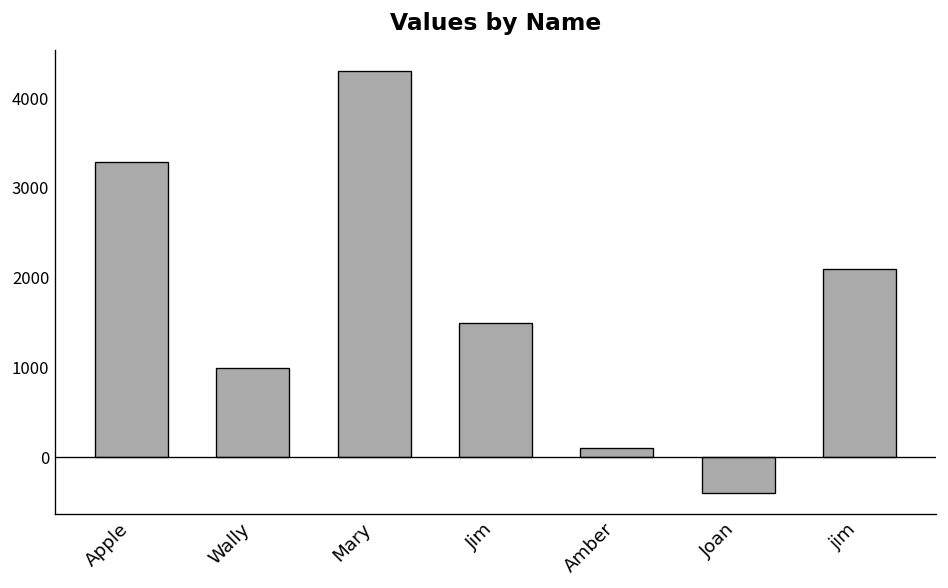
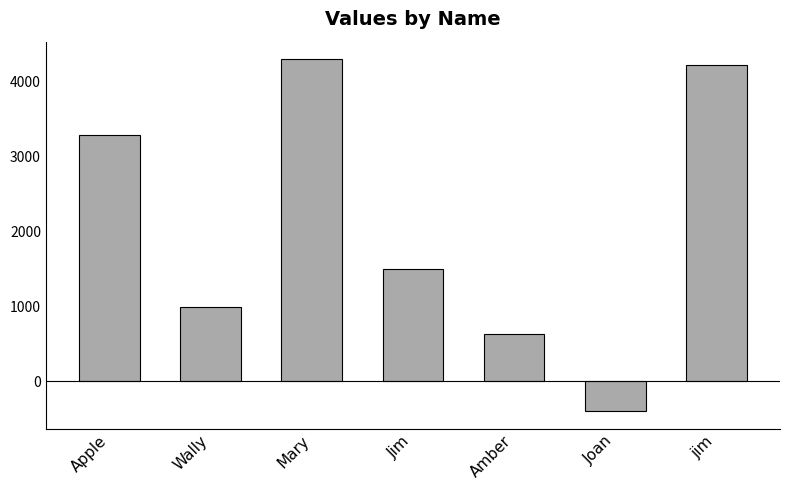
  {
    "Apple": 3300,
    "Wally": 1000,
    "Mary": 4300,
    "Jim": 1500,
-   "Amber": 100,
+   "Amber": 600,
    "Joan": -400,
-   "jim": 2100
+   "jim": 4200
  }
